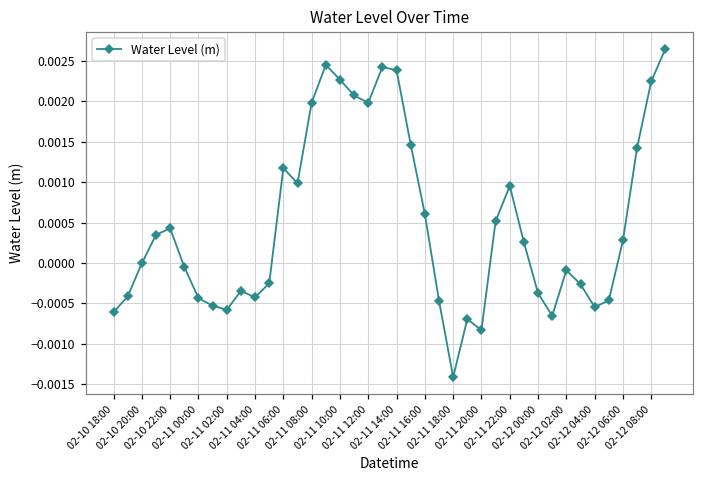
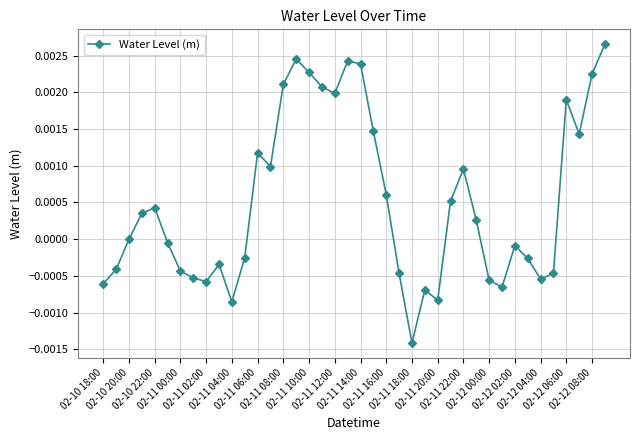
  {
    "02-10 18:00": -0.0006,
    "02-10 20:00": 0.0000,
    "02-10 22:00": 0.0004,
    "02-11 00:00": -0.0004,
    "02-11 02:00": -0.0006,
-   "02-11 04:00": -0.0004,
+   "02-11 04:00": -0.0009,
    "02-11 06:00": 0.0012,
-   "02-11 08:00": 0.0020,
+   "02-11 08:00": 0.0021,
    "02-11 10:00": 0.0023,
    "02-11 12:00": 0.0020,
    "02-11 14:00": 0.0024,
    "02-11 16:00": 0.0006,
    "02-11 18:00": -0.0014,
    "02-11 20:00": -0.0008,
    "02-11 22:00": 0.0010,
-   "02-12 00:00": -0.0004,
+   "02-12 00:00": -0.0006,
    "02-12 02:00": -0.0001,
    "02-12 04:00": -0.0005,
-   "02-12 06:00": 0.0003,
+   "02-12 06:00": 0.0019,
    "02-12 08:00": 0.0022
  }
